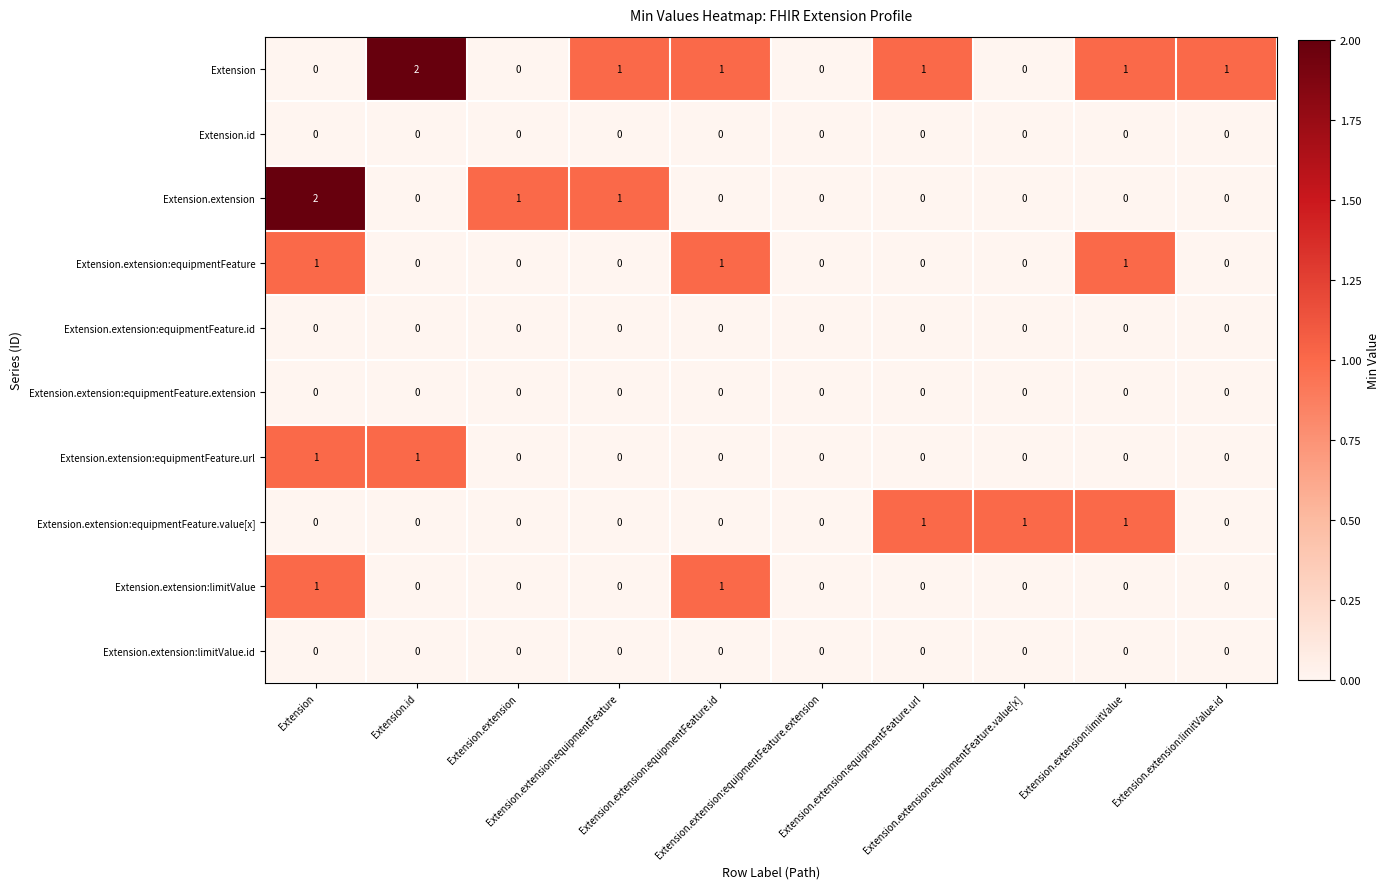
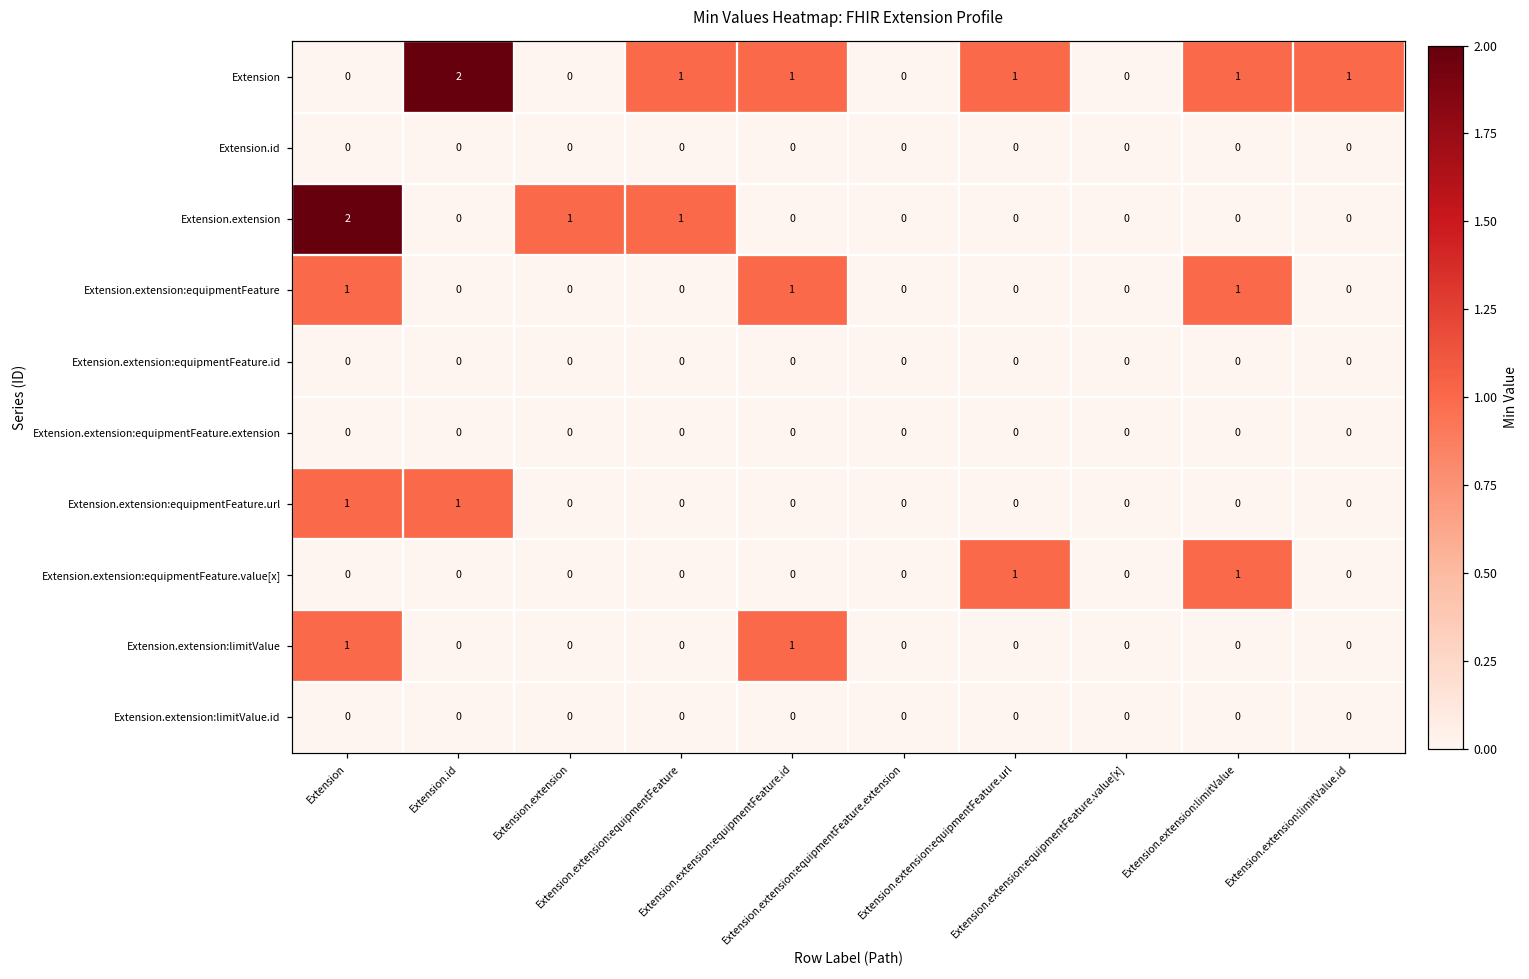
  {
    "Extension": {
      "Extension": 0,
      "Extension.id": 2,
      "Extension.extension": 0,
      "Extension.extension:equipmentFeature": 1,
      "Extension.extension:equipmentFeature.id": 1,
      "Extension.extension:equipmentFeature.extension": 0,
      "Extension.extension:equipmentFeature.url": 1,
      "Extension.extension:equipmentFeature.value[x]": 0,
      "Extension.extension:limitValue": 1,
      "Extension.extension:limitValue.id": 1
    },
    "Extension.id": {
      "Extension": 0,
      "Extension.id": 0,
      "Extension.extension": 0,
      "Extension.extension:equipmentFeature": 0,
      "Extension.extension:equipmentFeature.id": 0,
      "Extension.extension:equipmentFeature.extension": 0,
      "Extension.extension:equipmentFeature.url": 0,
      "Extension.extension:equipmentFeature.value[x]": 0,
      "Extension.extension:limitValue": 0,
      "Extension.extension:limitValue.id": 0
    },
    "Extension.extension": {
      "Extension": 2,
      "Extension.id": 0,
      "Extension.extension": 1,
      "Extension.extension:equipmentFeature": 1,
      "Extension.extension:equipmentFeature.id": 0,
      "Extension.extension:equipmentFeature.extension": 0,
      "Extension.extension:equipmentFeature.url": 0,
      "Extension.extension:equipmentFeature.value[x]": 0,
      "Extension.extension:limitValue": 0,
      "Extension.extension:limitValue.id": 0
    },
    "Extension.extension:equipmentFeature": {
      "Extension": 1,
      "Extension.id": 0,
      "Extension.extension": 0,
      "Extension.extension:equipmentFeature": 0,
      "Extension.extension:equipmentFeature.id": 1,
      "Extension.extension:equipmentFeature.extension": 0,
      "Extension.extension:equipmentFeature.url": 0,
      "Extension.extension:equipmentFeature.value[x]": 0,
      "Extension.extension:limitValue": 1,
      "Extension.extension:limitValue.id": 0
    },
    "Extension.extension:equipmentFeature.id": {
      "Extension": 0,
      "Extension.id": 0,
      "Extension.extension": 0,
      "Extension.extension:equipmentFeature": 0,
      "Extension.extension:equipmentFeature.id": 0,
      "Extension.extension:equipmentFeature.extension": 0,
      "Extension.extension:equipmentFeature.url": 0,
      "Extension.extension:equipmentFeature.value[x]": 0,
      "Extension.extension:limitValue": 0,
      "Extension.extension:limitValue.id": 0
    },
    "Extension.extension:equipmentFeature.extension": {
      "Extension": 0,
      "Extension.id": 0,
      "Extension.extension": 0,
      "Extension.extension:equipmentFeature": 0,
      "Extension.extension:equipmentFeature.id": 0,
      "Extension.extension:equipmentFeature.extension": 0,
      "Extension.extension:equipmentFeature.url": 0,
      "Extension.extension:equipmentFeature.value[x]": 0,
      "Extension.extension:limitValue": 0,
      "Extension.extension:limitValue.id": 0
    },
    "Extension.extension:equipmentFeature.url": {
      "Extension": 1,
      "Extension.id": 1,
      "Extension.extension": 0,
      "Extension.extension:equipmentFeature": 0,
      "Extension.extension:equipmentFeature.id": 0,
      "Extension.extension:equipmentFeature.extension": 0,
      "Extension.extension:equipmentFeature.url": 0,
      "Extension.extension:equipmentFeature.value[x]": 0,
      "Extension.extension:limitValue": 0,
      "Extension.extension:limitValue.id": 0
    },
    "Extension.extension:equipmentFeature.value[x]": {
      "Extension": 0,
      "Extension.id": 0,
      "Extension.extension": 0,
      "Extension.extension:equipmentFeature": 0,
      "Extension.extension:equipmentFeature.id": 0,
      "Extension.extension:equipmentFeature.extension": 0,
      "Extension.extension:equipmentFeature.url": 1,
-     "Extension.extension:equipmentFeature.value[x]": 1,
+     "Extension.extension:equipmentFeature.value[x]": 0,
      "Extension.extension:limitValue": 1,
      "Extension.extension:limitValue.id": 0
    },
    "Extension.extension:limitValue": {
      "Extension": 1,
      "Extension.id": 0,
      "Extension.extension": 0,
      "Extension.extension:equipmentFeature": 0,
      "Extension.extension:equipmentFeature.id": 1,
      "Extension.extension:equipmentFeature.extension": 0,
      "Extension.extension:equipmentFeature.url": 0,
      "Extension.extension:equipmentFeature.value[x]": 0,
      "Extension.extension:limitValue": 0,
      "Extension.extension:limitValue.id": 0
    },
    "Extension.extension:limitValue.id": {
      "Extension": 0,
      "Extension.id": 0,
      "Extension.extension": 0,
      "Extension.extension:equipmentFeature": 0,
      "Extension.extension:equipmentFeature.id": 0,
      "Extension.extension:equipmentFeature.extension": 0,
      "Extension.extension:equipmentFeature.url": 0,
      "Extension.extension:equipmentFeature.value[x]": 0,
      "Extension.extension:limitValue": 0,
      "Extension.extension:limitValue.id": 0
    }
  }
